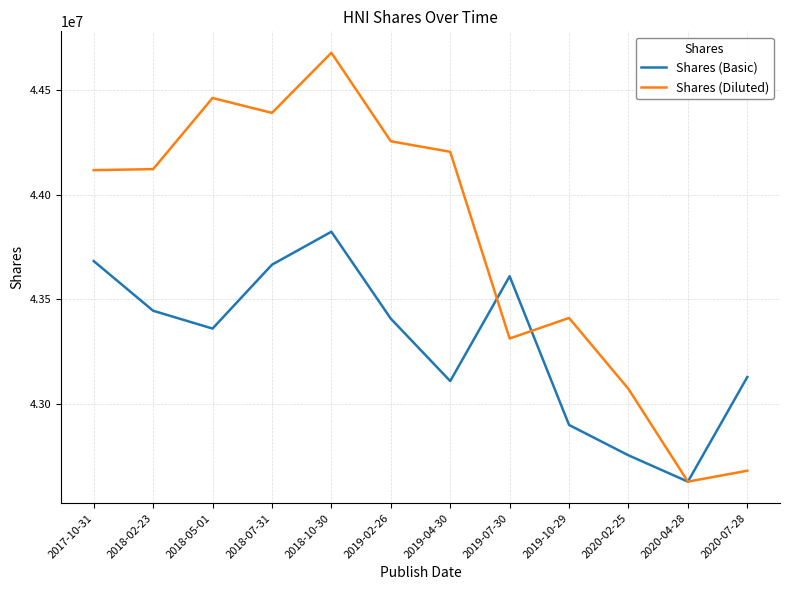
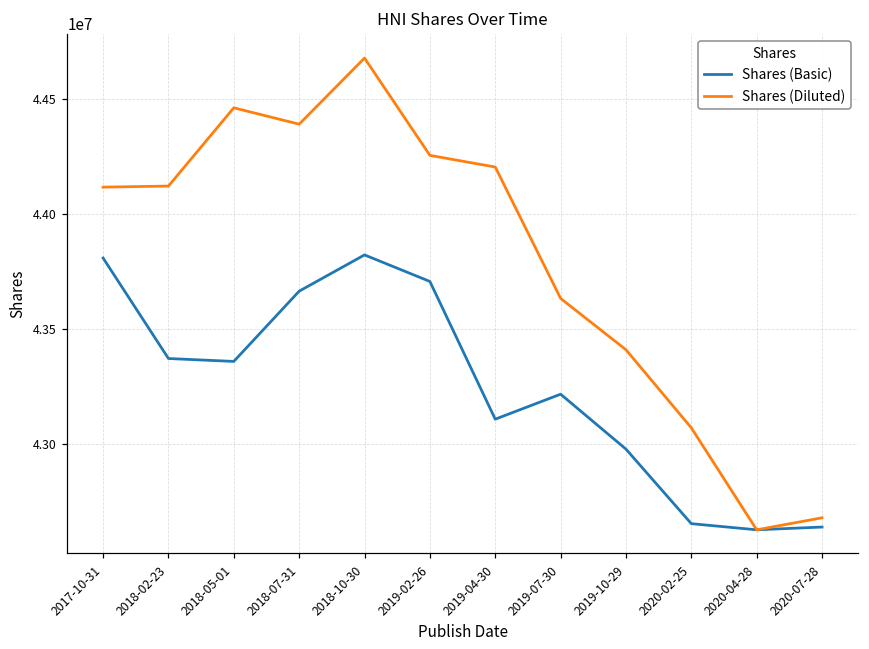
  {
    "Shares (Basic)": {
-     "2017-10-31": 43680000,
-     "2018-02-23": 43450000,
+     "2017-10-31": 43810000,
+     "2018-02-23": 43370000,
      "2018-05-01": 43360000,
      "2018-07-31": 43670000,
      "2018-10-30": 43820000,
-     "2019-02-26": 43410000,
+     "2019-02-26": 43710000,
      "2019-04-30": 43110000,
-     "2019-07-30": 43610000,
-     "2019-10-29": 42900000,
-     "2020-02-25": 42750000,
-     "2020-07-28": 43130000
+     "2019-07-30": 43220000,
+     "2019-10-29": 42980000,
+     "2020-02-25": 42650000,
+     "2020-07-28": 42640000
    },
    "Shares (Diluted)": {
      "2017-10-31": 44120000,
      "2018-02-23": 44120000,
      "2018-05-01": 44460000,
      "2018-07-31": 44390000,
      "2018-10-30": 44680000,
      "2019-02-26": 44260000,
      "2019-04-30": 44210000,
-     "2019-07-30": 43310000,
+     "2019-07-30": 43630000,
      "2019-10-29": 43410000,
      "2020-02-25": 43070000,
      "2020-07-28": 42680000
    }
  }
